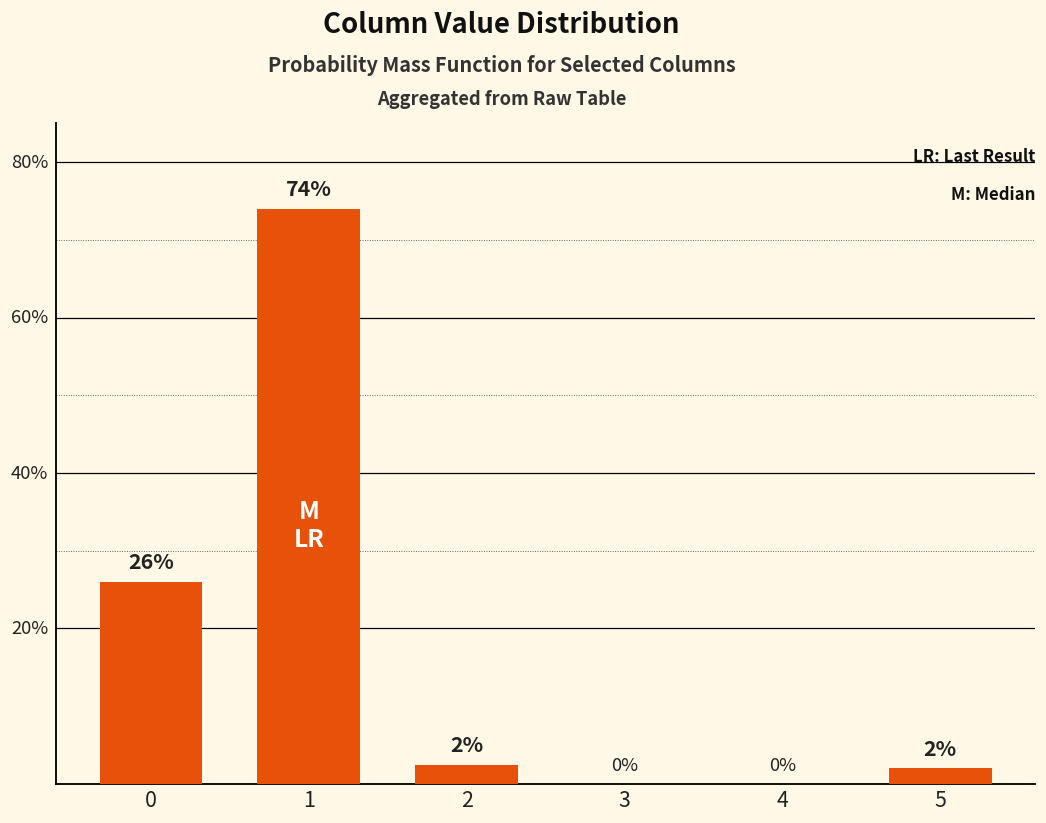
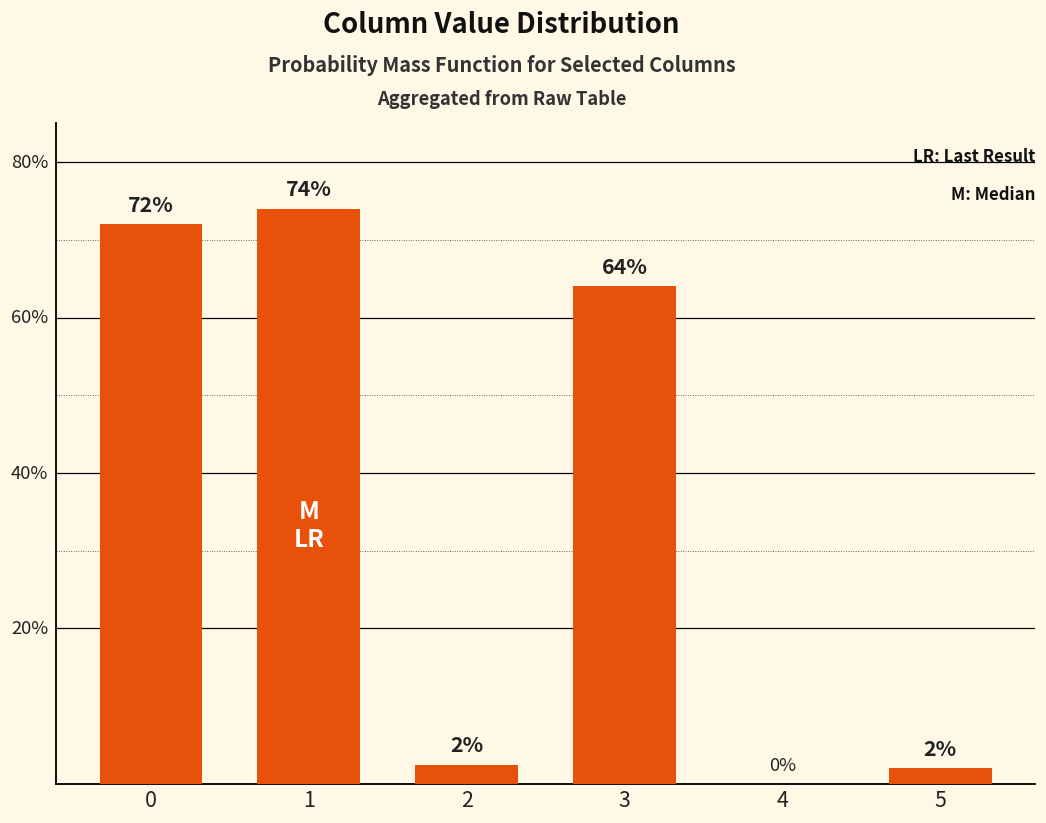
  {
-   "0": "26%",
+   "0": "72%",
    "1": "74%",
    "2": "2%",
-   "3": "0%",
+   "3": "64%",
    "4": "0%",
    "5": "2%"
  }
